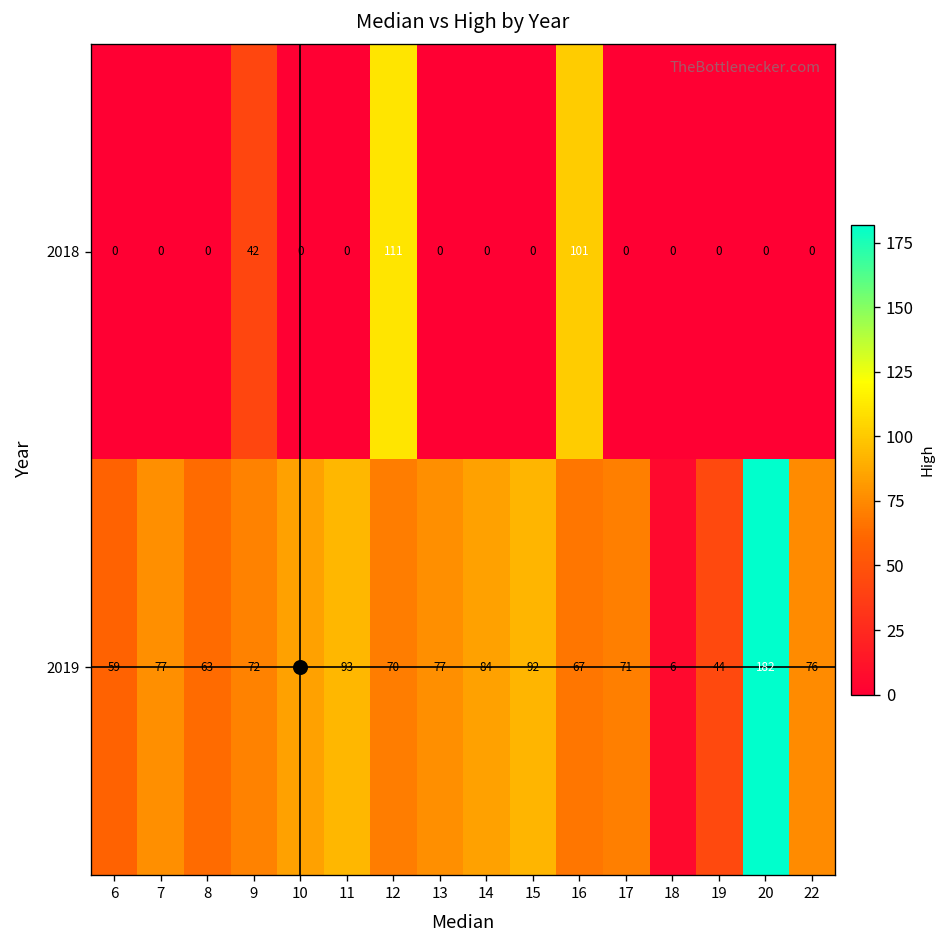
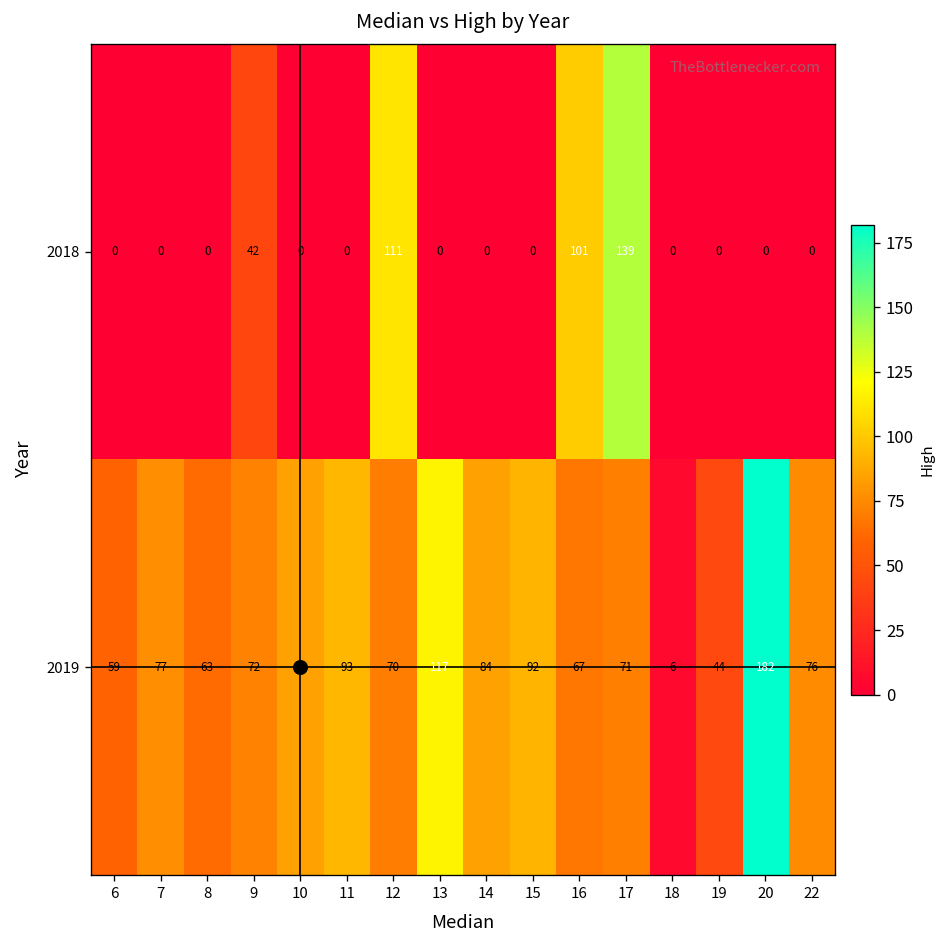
  {
    "2018": {
      "6": 0,
      "7": 0,
      "8": 0,
      "9": 42,
      "10": 0,
      "11": 0,
      "12": 111,
      "13": 0,
      "14": 0,
      "15": 0,
      "16": 101,
-     "17": 0,
+     "17": 139,
      "18": 0,
      "19": 0,
      "22": 0
    },
    "2019": {
      "6": 59,
      "7": 77,
      "8": 63,
      "9": 72,
      "11": 93,
      "12": 70,
-     "13": 77,
+     "13": 117,
      "14": 84,
      "15": 92,
      "16": 67,
      "17": 71,
      "18": 6,
      "19": 44,
      "20": 182,
      "22": 76
    }
  }
